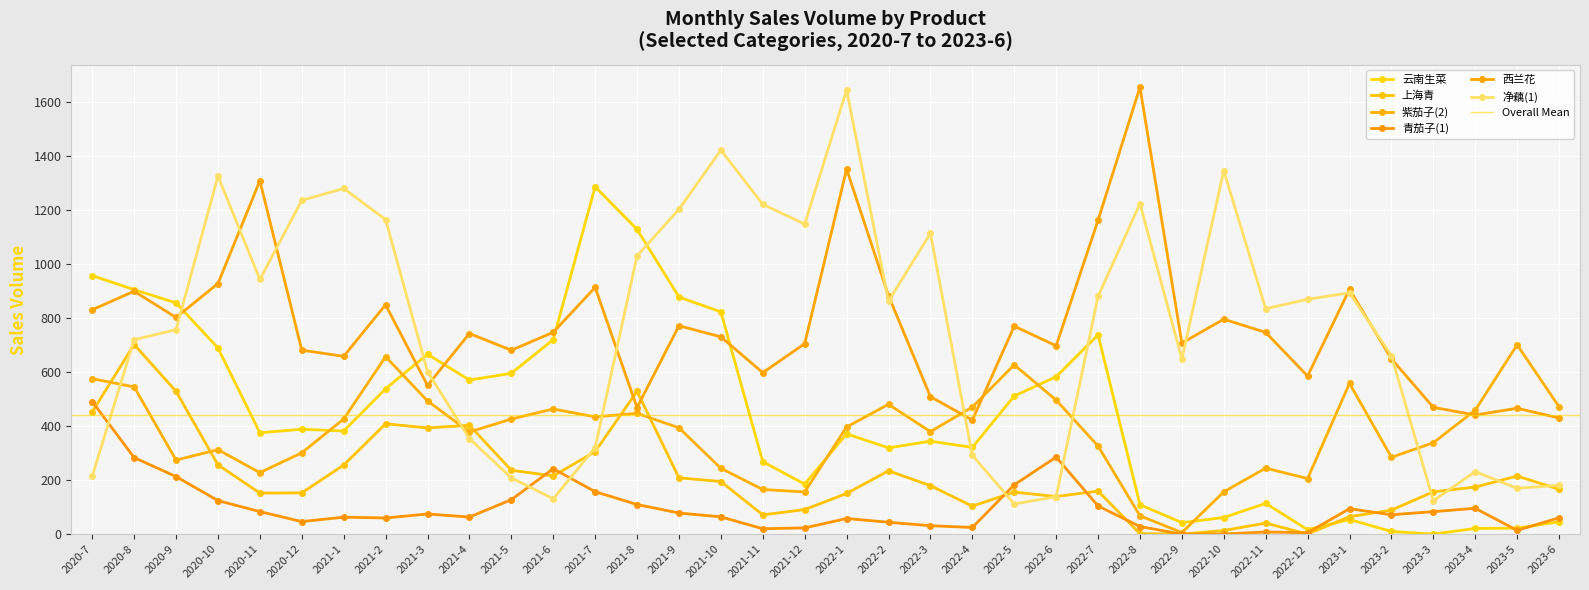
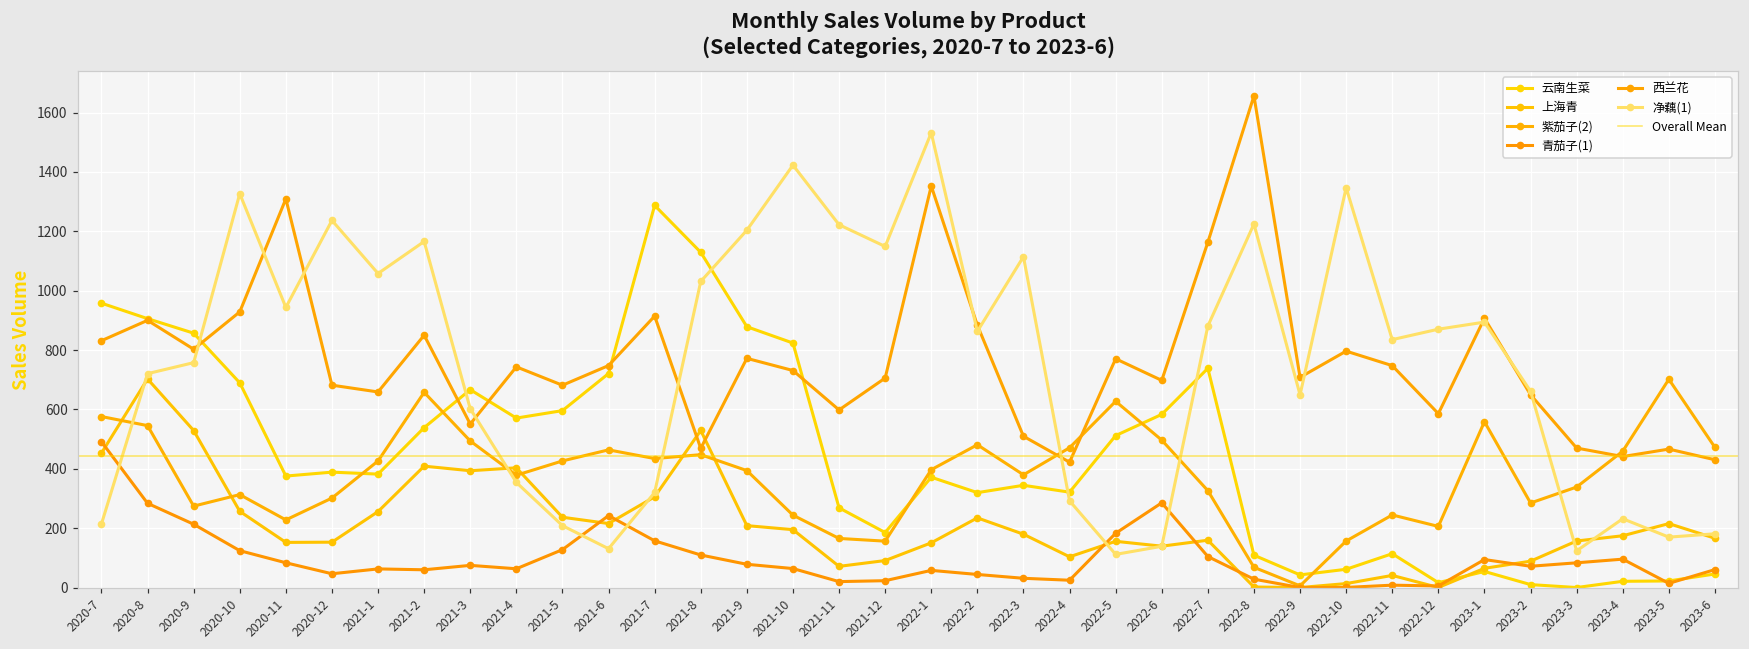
  {
    "净藕(1)": {
      "2020-7": 210,
      "2020-8": 720,
      "2020-9": 760,
      "2020-10": 1330,
      "2020-11": 940,
      "2020-12": 1240,
-     "2021-1": 1280,
+     "2021-1": 1060,
      "2021-2": 1170,
      "2021-3": 600,
      "2021-4": 350,
      "2021-5": 210,
      "2021-6": 130,
      "2021-7": 320,
      "2021-8": 1030,
      "2021-9": 1200,
      "2021-10": 1420,
      "2021-11": 1220,
      "2021-12": 1150,
-     "2022-1": 1650,
+     "2022-1": 1530,
      "2022-2": 860,
      "2022-3": 1110,
      "2022-4": 290,
      "2022-5": 110,
      "2022-7": 880,
      "2022-8": 1220,
      "2022-9": 650,
      "2022-10": 1350,
      "2022-11": 840,
      "2022-12": 870,
      "2023-1": 890,
      "2023-2": 660,
      "2023-3": 120,
      "2023-4": 230,
      "2023-5": 170,
      "2023-6": 180
    }
  }
